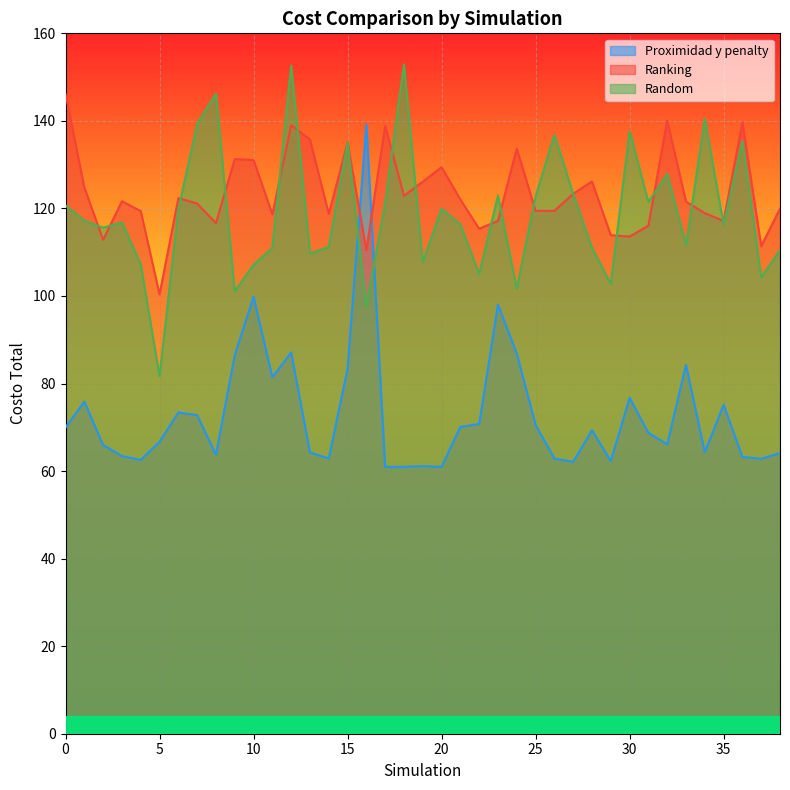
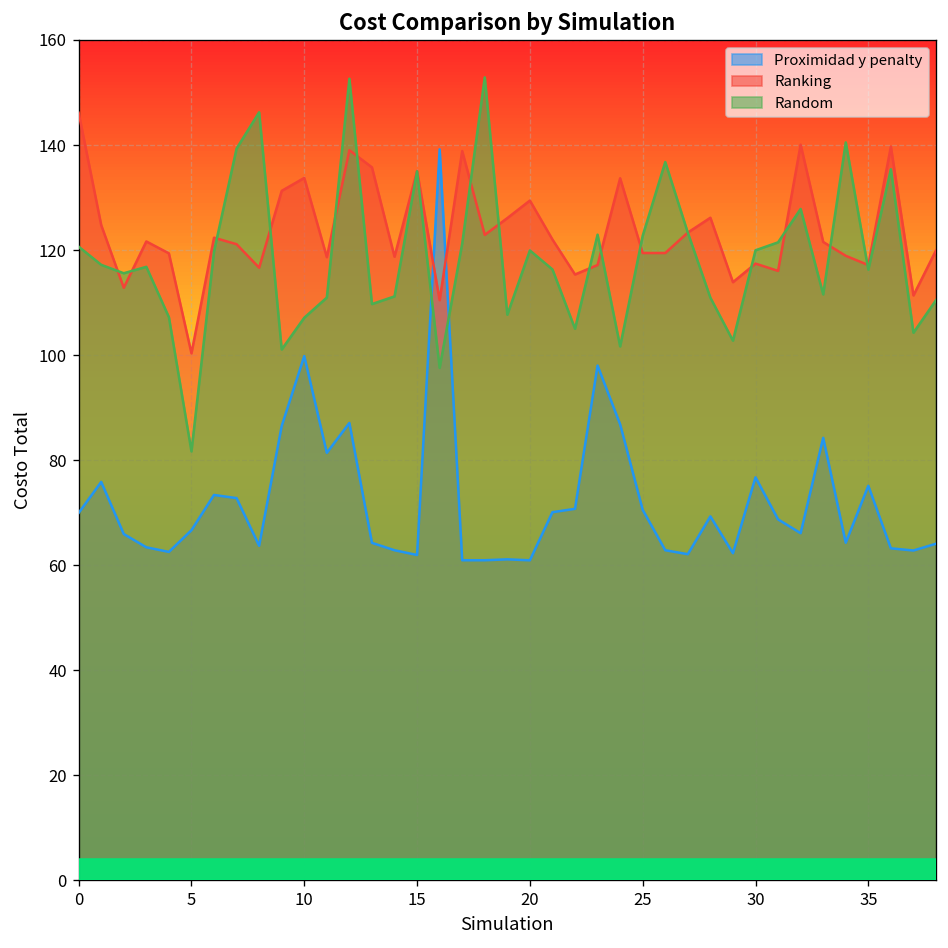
  {
    "Proximidad y penalty": {
      "0": 70,
      "5": 67,
      "10": 100,
-     "15": 83,
+     "15": 62,
      "20": 61,
      "25": 71,
      "30": 77,
      "35": 75
    },
    "Ranking": {
      "0": 146,
      "5": 100,
-     "10": 131,
+     "10": 134,
      "20": 129,
      "25": 119,
-     "30": 114,
+     "30": 117,
      "35": 117
    },
    "Random": {
      "0": 121,
      "5": 82,
      "10": 107,
      "20": 120,
      "25": 123,
-     "30": 138,
+     "30": 120,
      "35": 116
    }
  }
